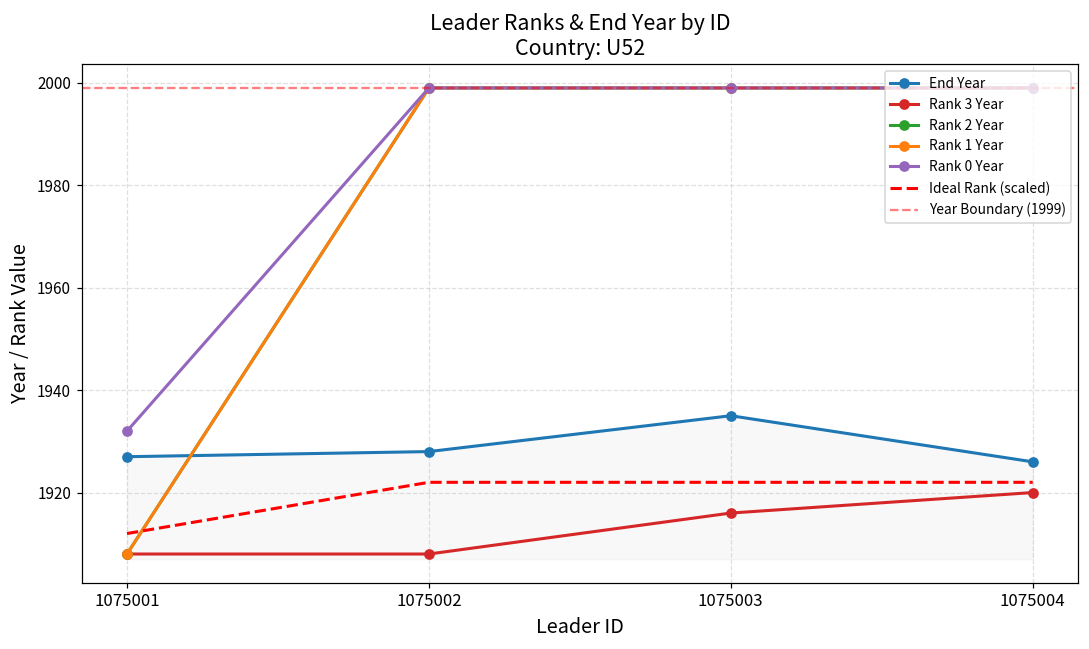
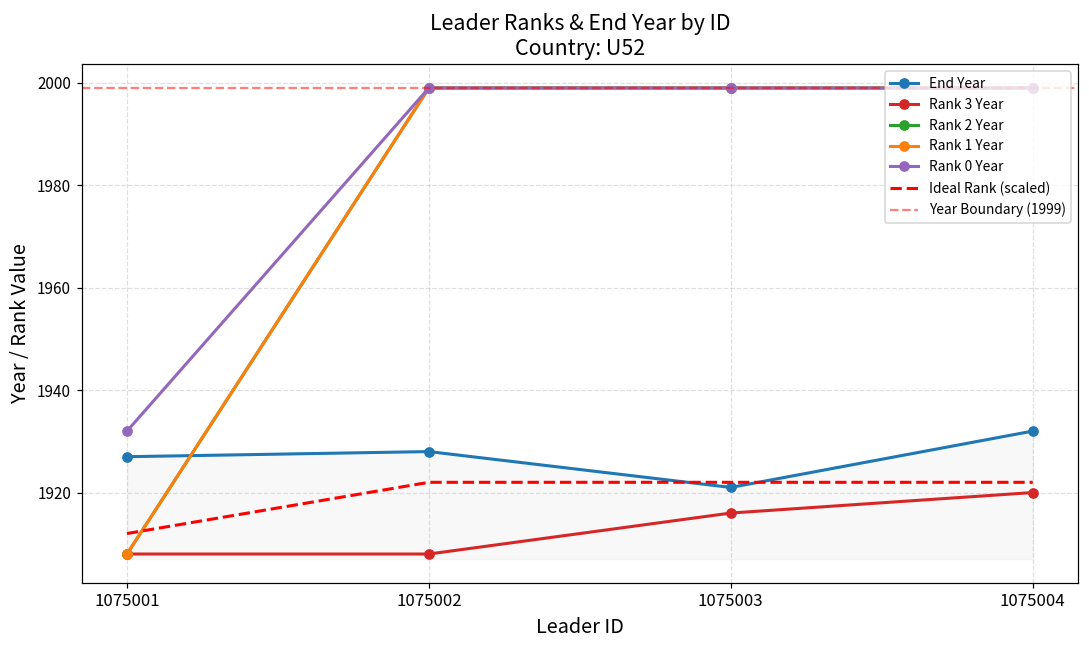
  {
    "End Year": {
      "1075001": 1927,
      "1075002": 1928,
-     "1075003": 1935,
-     "1075004": 1926
+     "1075003": 1921,
+     "1075004": 1932
    },
    "Rank 3 Year": {
      "1075002": 1908,
      "1075003": 1916,
      "1075004": 1920
    },
    "Rank 0 Year": {
      "1075001": 1932
    },
    "Ideal Rank (scaled)": {
      "1075001": 1912,
      "1075002": 1922,
      "1075003": 1922,
      "1075004": 1922
    }
  }
